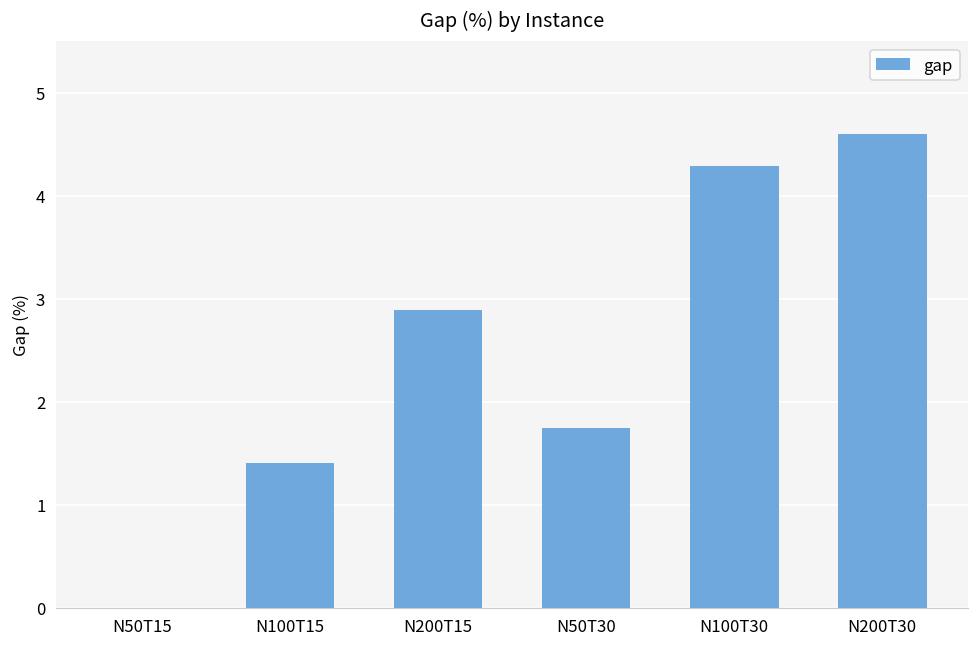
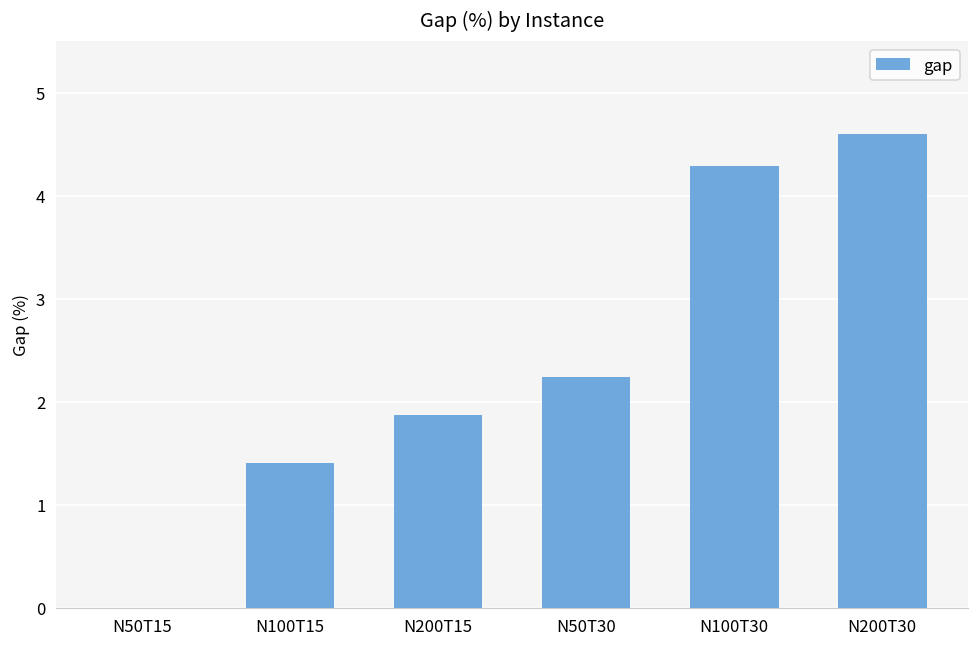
  {
    "N50T15": 0.0,
    "N100T15": 1.4,
-   "N200T15": 2.9,
-   "N50T30": 1.7,
+   "N200T15": 1.9,
+   "N50T30": 2.2,
    "N100T30": 4.3,
    "N200T30": 4.6
  }
